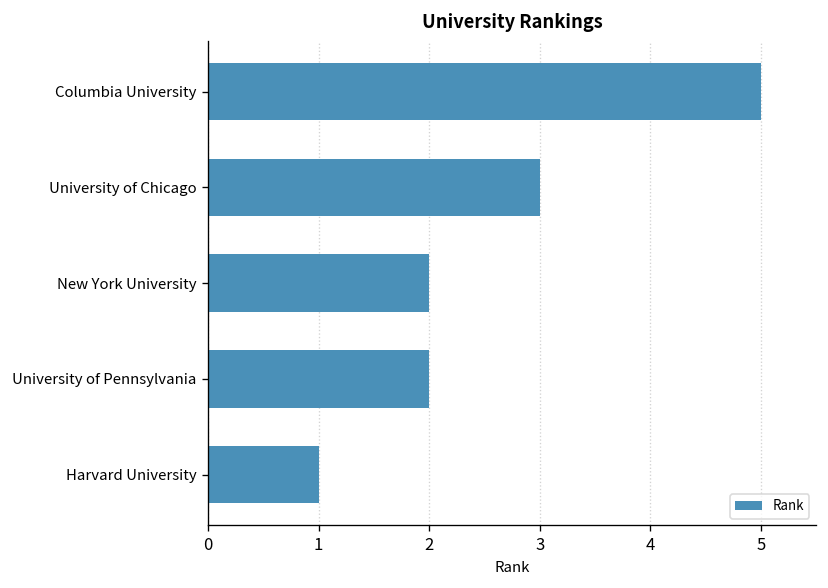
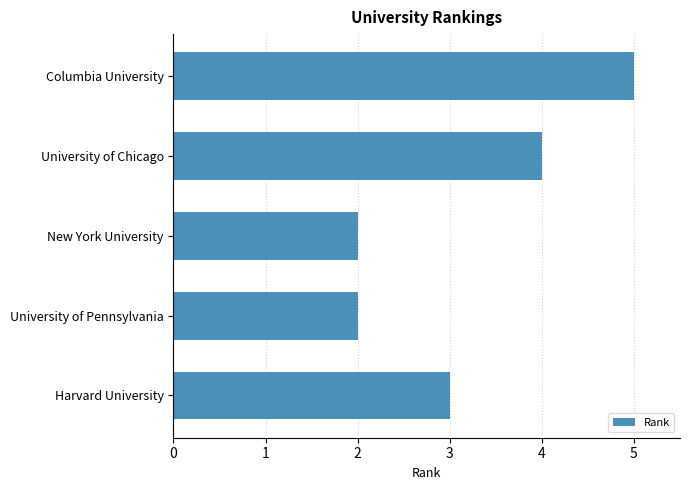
  {
    "Columbia University": 5,
-   "University of Chicago": 3,
+   "University of Chicago": 4,
    "New York University": 2,
    "University of Pennsylvania": 2,
-   "Harvard University": 1
+   "Harvard University": 3
  }
